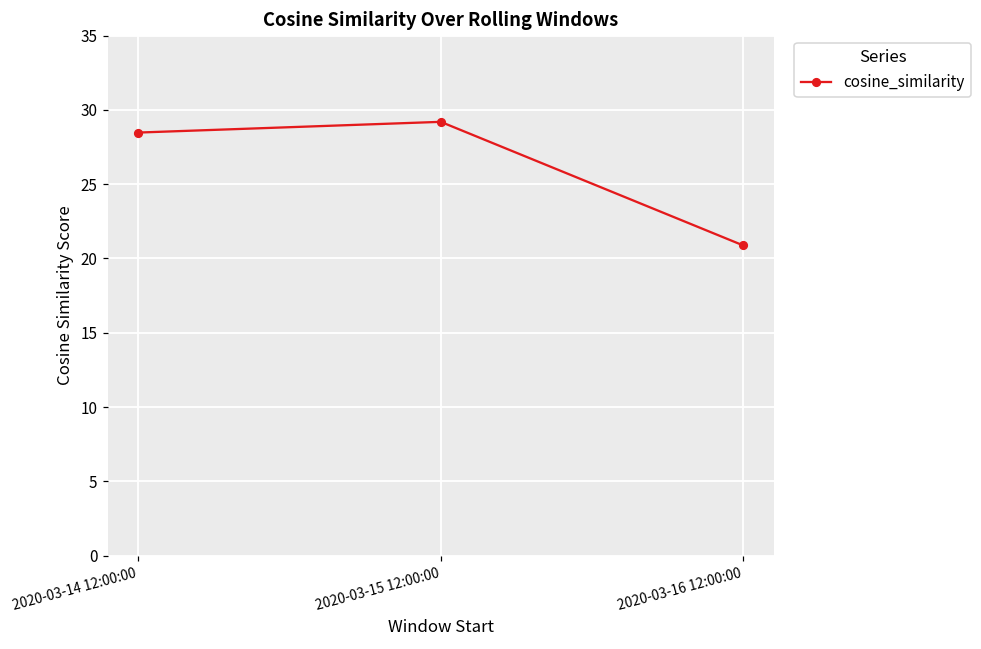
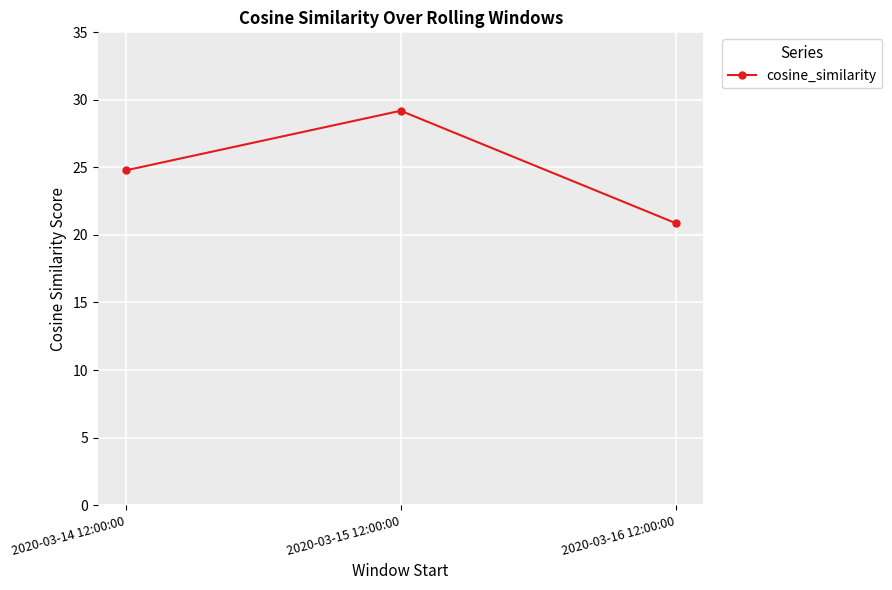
  {
-   "2020-03-14 12:00:00": 28.5,
+   "2020-03-14 12:00:00": 24.8,
    "2020-03-15 12:00:00": 29.2,
    "2020-03-16 12:00:00": 20.9
  }
